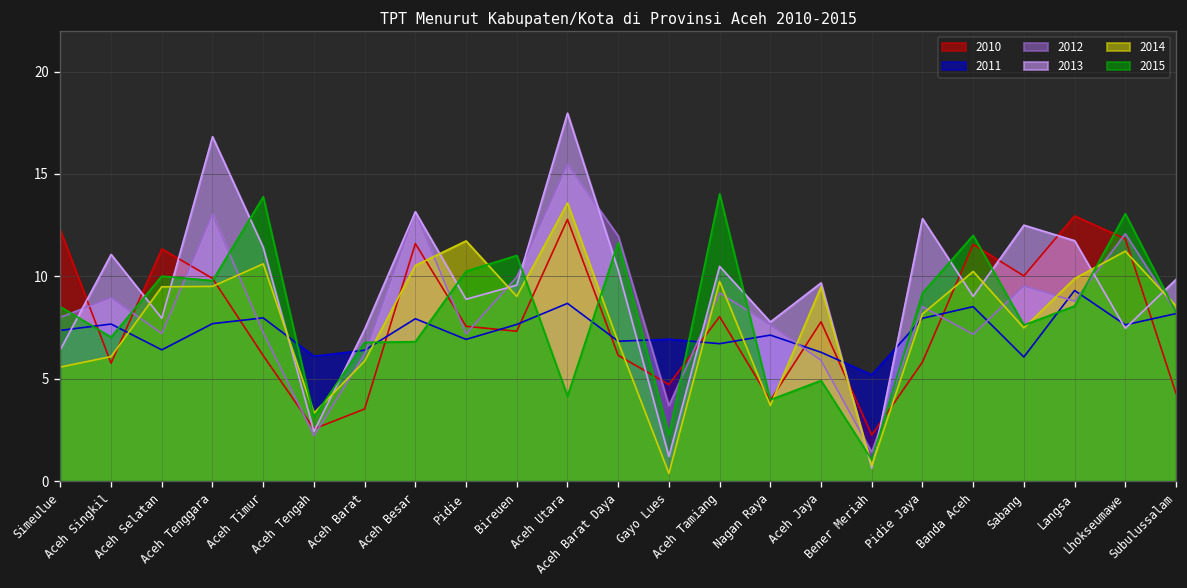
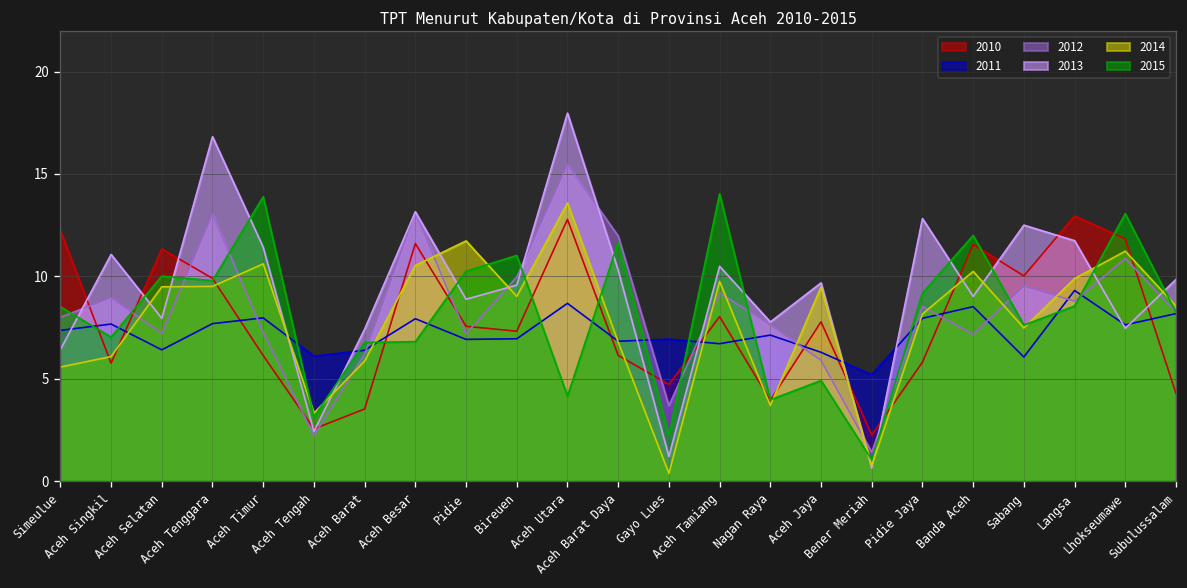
  {
    "2010": {
      "Simeulue": 12.3,
      "Aceh Singkil": 5.8,
      "Aceh Selatan": 11.3,
      "Aceh Timur": 6.1,
      "Aceh Barat": 3.5,
      "Aceh Besar": 11.6,
      "Pidie": 7.6,
      "Bireuen": 7.3,
      "Aceh Utara": 12.8,
      "Aceh Barat Daya": 6.1,
      "Gayo Lues": 4.7,
      "Aceh Tamiang": 8.0,
      "Aceh Jaya": 7.8,
      "Bener Meriah": 2.3,
      "Pidie Jaya": 5.8,
      "Banda Aceh": 11.6,
      "Sabang": 10.0,
      "Langsa": 13.0,
      "Lhokseumawe": 11.8,
      "Subulussalam": 4.3
    },
    "2011": {
      "Simeulue": 7.4,
      "Aceh Singkil": 7.7,
      "Aceh Selatan": 6.4,
      "Aceh Tenggara": 7.7,
      "Aceh Timur": 8.0,
      "Aceh Tengah": 6.1,
      "Aceh Barat": 6.4,
      "Aceh Besar": 7.9,
      "Pidie": 6.9,
-     "Bireuen": 7.7,
+     "Bireuen": 7.0,
      "Aceh Utara": 8.7,
      "Gayo Lues": 6.9,
      "Aceh Tamiang": 6.7,
      "Nagan Raya": 7.1,
      "Aceh Jaya": 6.3,
      "Bener Meriah": 5.2,
      "Pidie Jaya": 8.0,
      "Banda Aceh": 8.5,
      "Sabang": 6.1,
      "Langsa": 9.3,
      "Lhokseumawe": 7.6
    },
    "2012": {
      "Simeulue": 8.0,
      "Aceh Singkil": 9.0,
      "Aceh Selatan": 7.2,
      "Aceh Tenggara": 13.0,
      "Aceh Timur": 7.3,
      "Aceh Tengah": 2.2,
      "Aceh Barat": 6.2,
      "Pidie": 7.2,
      "Bireuen": 10.0,
      "Aceh Utara": 15.5,
      "Aceh Barat Daya": 12.0,
      "Gayo Lues": 3.7,
      "Aceh Tamiang": 9.2,
      "Aceh Jaya": 5.9,
      "Bener Meriah": 1.4,
      "Pidie Jaya": 8.5,
      "Banda Aceh": 7.2,
      "Sabang": 9.5,
      "Langsa": 8.8,
-     "Lhokseumawe": 12.1
+     "Lhokseumawe": 10.9
    },
    "2013": {
      "Simeulue": 6.4,
      "Aceh Singkil": 11.1,
      "Aceh Selatan": 8.0,
      "Aceh Tenggara": 16.8,
      "Aceh Timur": 11.4,
      "Aceh Barat": 7.4,
      "Pidie": 8.9,
      "Bireuen": 9.6,
      "Aceh Utara": 18.0,
      "Aceh Barat Daya": 10.3,
      "Gayo Lues": 1.2,
      "Aceh Tamiang": 10.5,
      "Aceh Jaya": 9.7,
      "Pidie Jaya": 12.8,
      "Banda Aceh": 9.0,
      "Sabang": 12.5,
      "Langsa": 11.7,
      "Lhokseumawe": 7.5,
      "Subulussalam": 9.9
    },
    "2014": {
      "Simeulue": 5.6,
      "Aceh Singkil": 6.1,
      "Aceh Selatan": 9.5,
      "Aceh Tenggara": 9.5,
      "Aceh Timur": 10.6,
      "Aceh Tengah": 3.3,
      "Aceh Barat": 5.9,
      "Aceh Besar": 10.5,
      "Pidie": 11.7,
      "Bireuen": 9.0,
      "Aceh Utara": 13.6,
      "Gayo Lues": 0.4,
      "Aceh Tamiang": 9.8,
      "Nagan Raya": 3.7,
      "Aceh Jaya": 9.5,
      "Pidie Jaya": 8.2,
      "Banda Aceh": 10.2,
      "Langsa": 9.9,
      "Lhokseumawe": 11.2,
      "Subulussalam": 8.6
    },
    "2015": {
      "Simeulue": 8.5,
      "Aceh Singkil": 7.0,
      "Aceh Selatan": 10.0,
      "Aceh Timur": 13.9,
      "Aceh Tengah": 3.1,
      "Aceh Barat": 6.8,
      "Aceh Besar": 6.8,
      "Pidie": 10.3,
      "Bireuen": 11.0,
      "Aceh Utara": 4.2,
      "Aceh Barat Daya": 11.7,
      "Gayo Lues": 2.2,
      "Aceh Tamiang": 14.0,
      "Aceh Jaya": 4.9,
      "Bener Meriah": 1.0,
      "Pidie Jaya": 9.2,
      "Banda Aceh": 12.0,
      "Langsa": 8.6,
      "Lhokseumawe": 13.1
    }
  }
